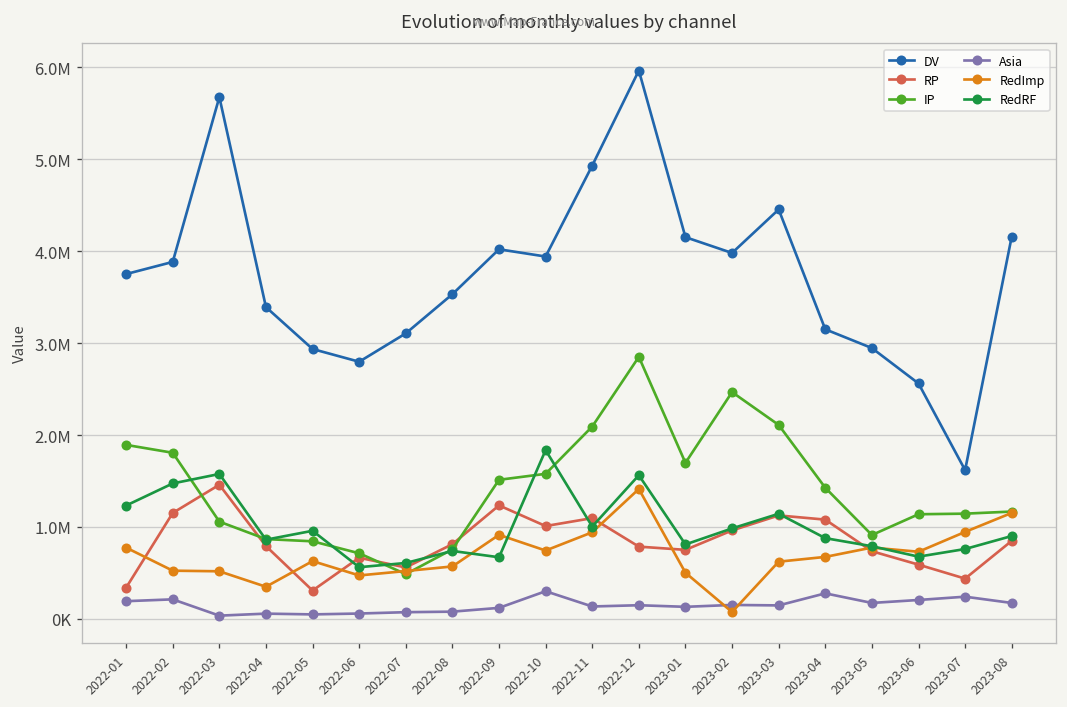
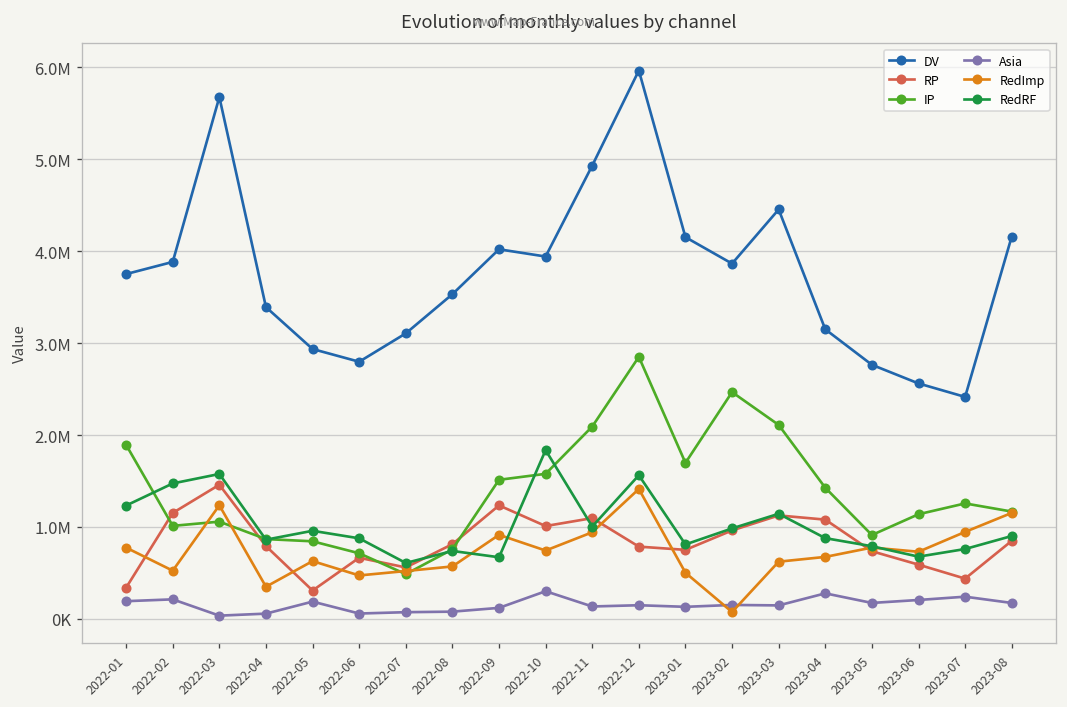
  {
    "DV": {
      "2022-01": 3800000,
      "2022-02": 3900000,
      "2022-03": 5700000,
      "2022-04": 3400000,
      "2022-05": 2900000,
      "2022-06": 2800000,
      "2022-07": 3100000,
      "2022-08": 3500000,
      "2022-09": 4000000,
      "2022-10": 3900000,
      "2022-11": 4900000,
      "2022-12": 6000000,
      "2023-01": 4200000,
-     "2023-02": 4000000,
+     "2023-02": 3900000,
      "2023-03": 4500000,
      "2023-04": 3200000,
-     "2023-05": 2900000,
+     "2023-05": 2800000,
      "2023-06": 2600000,
-     "2023-07": 1600000,
+     "2023-07": 2400000,
      "2023-08": 4200000
    },
    "RP": {
      "2022-01": 300000,
      "2022-02": 1200000,
      "2022-03": 1500000,
      "2022-04": 800000,
      "2022-05": 300000,
      "2022-06": 700000,
      "2022-07": 600000,
      "2022-08": 800000,
      "2022-09": 1200000,
      "2022-10": 1000000,
      "2022-11": 1100000,
      "2022-12": 800000,
      "2023-01": 800000,
      "2023-04": 1100000,
      "2023-05": 700000,
      "2023-06": 600000,
      "2023-07": 400000,
      "2023-08": 800000
    },
    "IP": {
      "2022-01": 1900000,
-     "2022-02": 1800000,
+     "2022-02": 1000000,
      "2022-03": 1100000,
      "2022-05": 800000,
      "2022-06": 700000,
      "2022-07": 500000,
      "2022-09": 1500000,
      "2022-10": 1600000,
      "2022-11": 2100000,
      "2022-12": 2900000,
      "2023-01": 1700000,
      "2023-02": 2500000,
      "2023-03": 2100000,
      "2023-04": 1400000,
      "2023-05": 900000,
      "2023-06": 1100000,
-     "2023-07": 1100000
+     "2023-07": 1300000
    },
    "Asia": {
      "2022-01": 200000,
      "2022-02": 200000,
      "2022-03": 0,
      "2022-04": 100000,
-     "2022-05": 0,
+     "2022-05": 200000,
      "2022-06": 100000,
      "2022-07": 100000,
      "2022-08": 100000,
      "2022-09": 100000,
      "2022-10": 300000,
      "2022-11": 100000,
      "2022-12": 100000,
      "2023-01": 100000,
      "2023-02": 200000,
      "2023-03": 100000,
      "2023-04": 300000,
      "2023-05": 200000,
      "2023-06": 200000,
      "2023-07": 200000,
      "2023-08": 200000
    },
    "RedImp": {
      "2022-01": 800000,
      "2022-02": 500000,
-     "2022-03": 500000,
+     "2022-03": 1200000,
      "2022-04": 300000,
      "2022-05": 600000,
      "2022-06": 500000,
      "2022-07": 500000,
      "2022-08": 600000,
      "2022-09": 900000,
      "2022-10": 700000,
      "2022-11": 900000,
      "2022-12": 1400000,
      "2023-01": 500000,
      "2023-02": 100000,
      "2023-03": 600000,
      "2023-04": 700000,
      "2023-06": 700000,
      "2023-07": 900000
    },
    "RedRF": {
      "2022-01": 1200000,
      "2022-02": 1500000,
      "2022-03": 1600000,
      "2022-05": 1000000,
-     "2022-06": 600000,
+     "2022-06": 900000,
      "2022-07": 600000,
      "2022-09": 700000,
      "2022-10": 1800000,
      "2022-11": 1000000,
      "2022-12": 1600000,
      "2023-01": 800000,
      "2023-04": 900000,
      "2023-06": 700000,
      "2023-07": 800000,
      "2023-08": 900000
    }
  }
